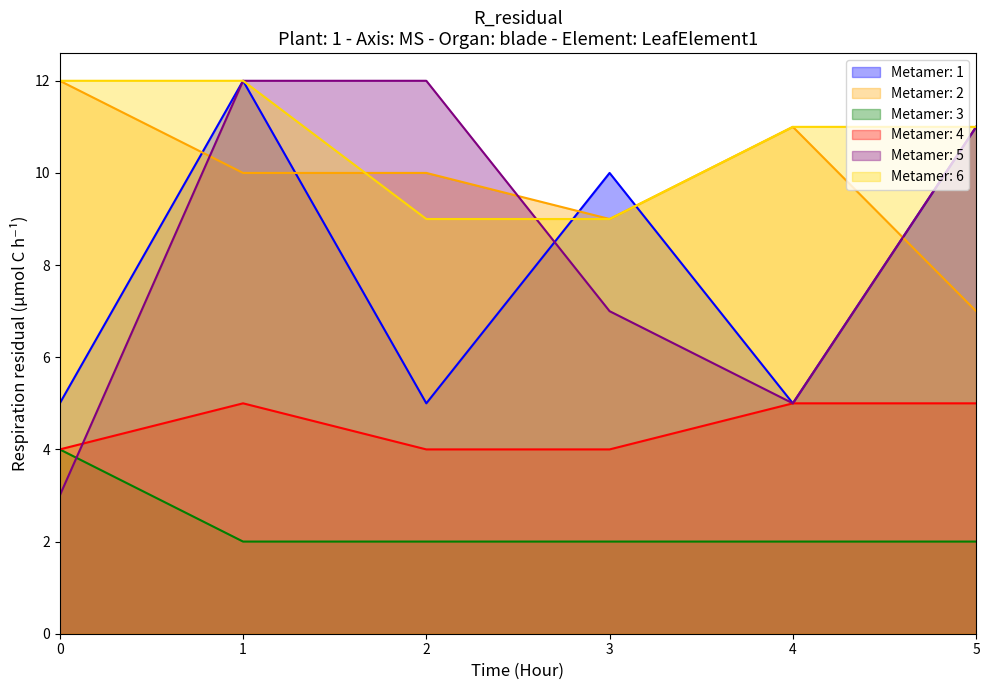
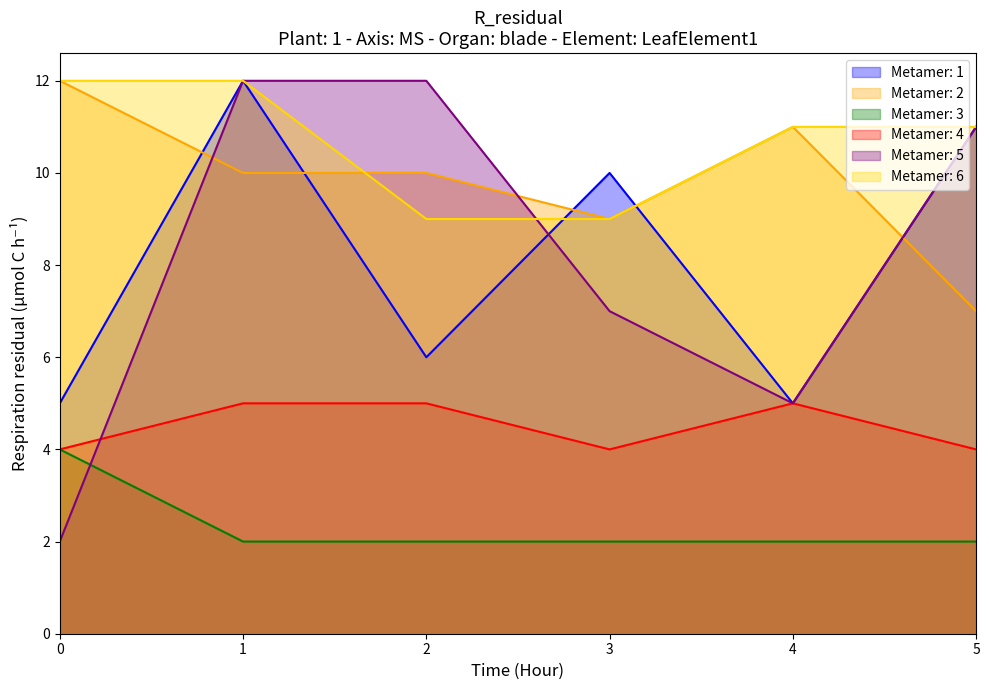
  {
    "Metamer: 1": {
      "0": 5,
-     "2": 5,
+     "2": 6,
      "3": 10
    },
    "Metamer: 3": {
      "1": 2,
      "2": 2,
      "3": 2,
      "4": 2,
      "5": 2
    },
    "Metamer: 4": {
      "1": 5,
-     "2": 4,
+     "2": 5,
      "3": 4,
-     "5": 5
+     "5": 4
    },
    "Metamer: 5": {
-     "0": 3,
+     "0": 2,
      "2": 12,
      "3": 7
    }
  }
